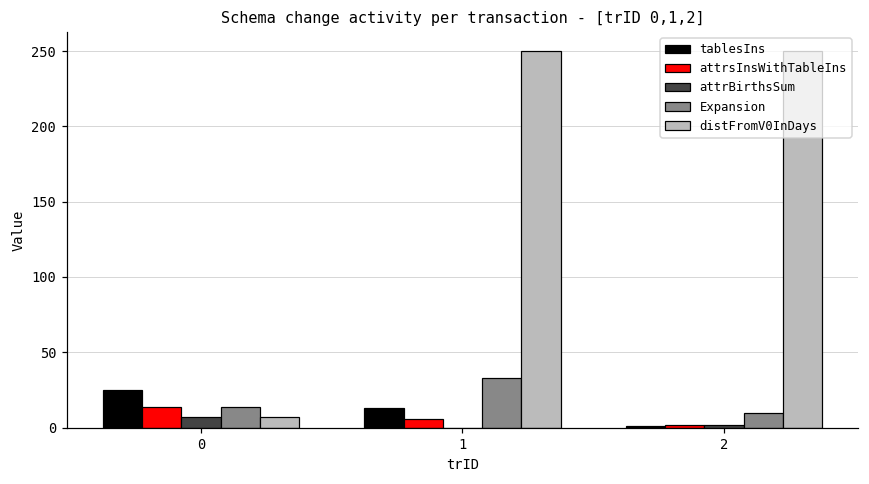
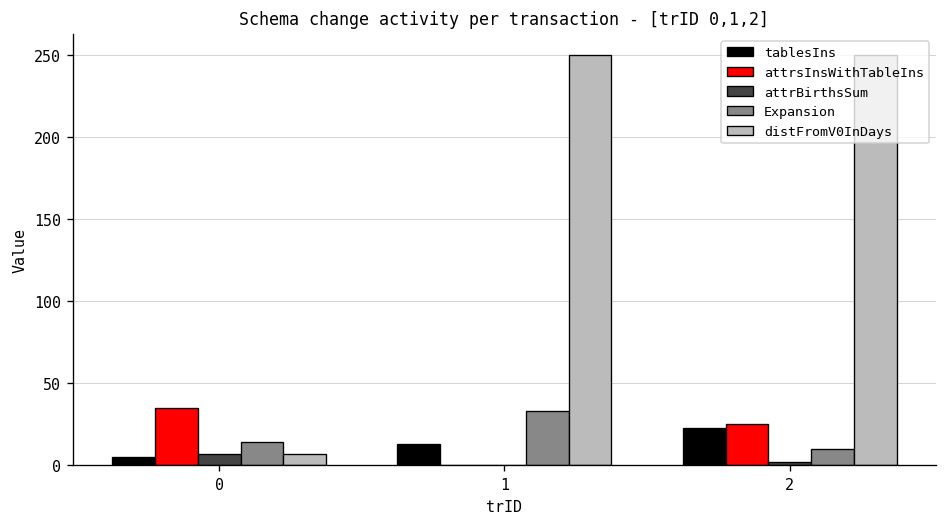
  {
    "tablesIns": {
-     "0": 25,
+     "0": 5,
      "1": 13,
-     "2": 1
+     "2": 23
    },
    "attrsInsWithTableIns": {
-     "0": 14,
-     "1": 6,
-     "2": 2
+     "0": 35,
+     "1": 0,
+     "2": 25
    },
    "attrBirthsSum": {
      "0": 7,
      "1": 0,
      "2": 2
    },
    "Expansion": {
      "0": 14,
      "1": 33,
      "2": 10
    },
    "distFromV0InDays": {
      "0": 7,
      "1": 250
    }
  }
